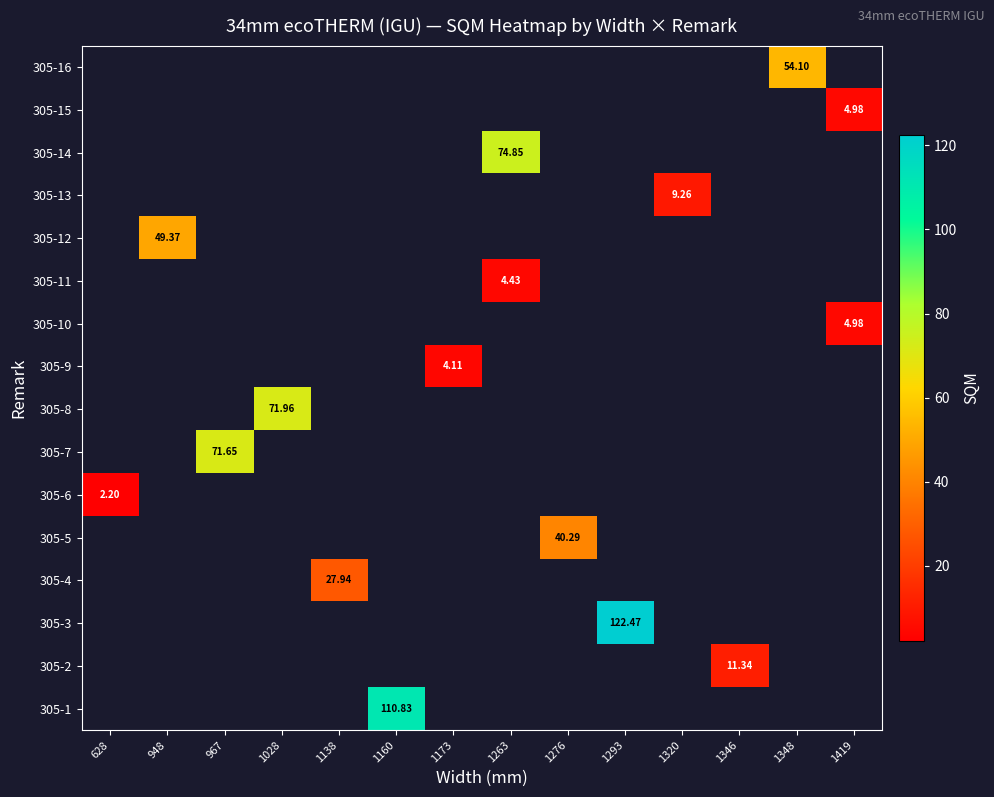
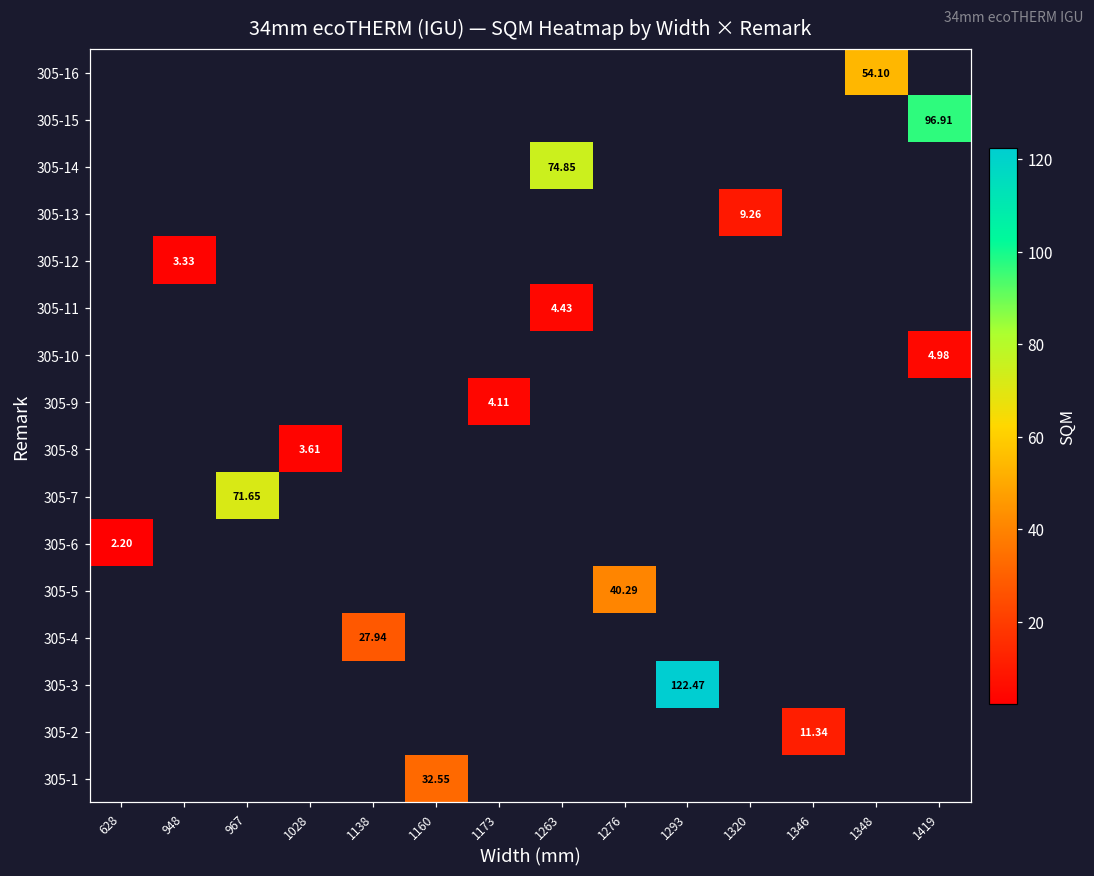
  {
    "305-16": {
      "1348": 54.10
    },
    "305-15": {
-     "1419": 4.98
+     "1419": 96.91
    },
    "305-14": {
      "1263": 74.85
    },
    "305-13": {
      "1320": 9.26
    },
    "305-12": {
-     "948": 49.37
+     "948": 3.33
    },
    "305-11": {
      "1263": 4.43
    },
    "305-10": {
      "1419": 4.98
    },
    "305-9": {
      "1173": 4.11
    },
    "305-8": {
-     "1028": 71.96
+     "1028": 3.61
    },
    "305-7": {
      "967": 71.65
    },
    "305-6": {
      "628": 2.20
    },
    "305-5": {
      "1276": 40.29
    },
    "305-4": {
      "1138": 27.94
    },
    "305-3": {
      "1293": 122.47
    },
    "305-2": {
      "1346": 11.34
    },
    "305-1": {
-     "1160": 110.83
+     "1160": 32.55
    }
  }
